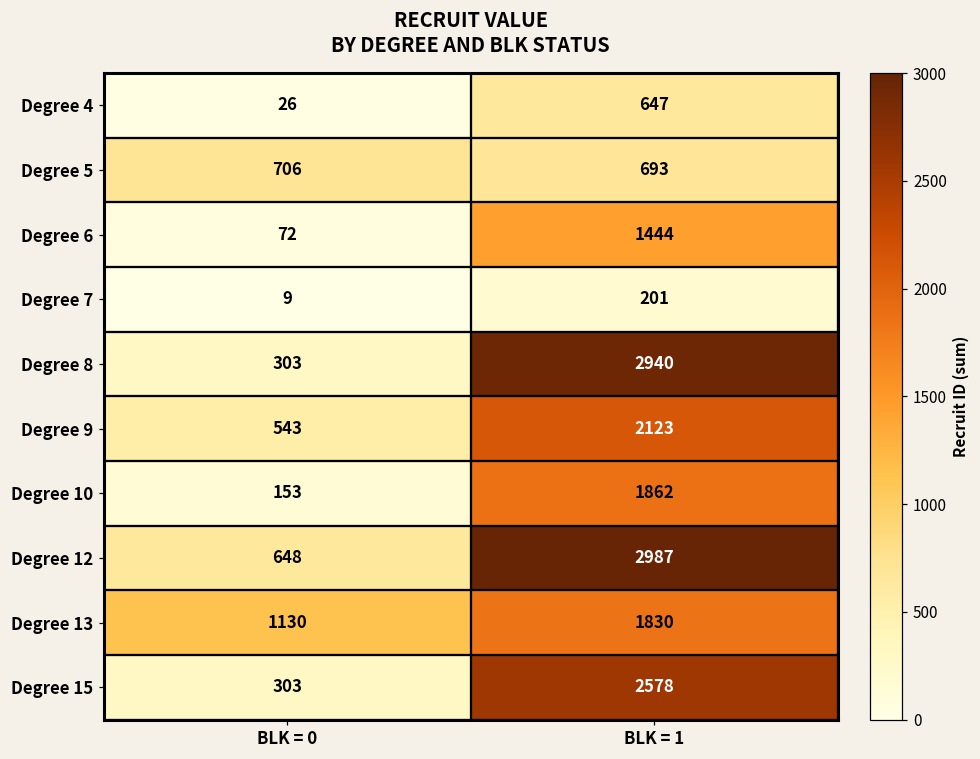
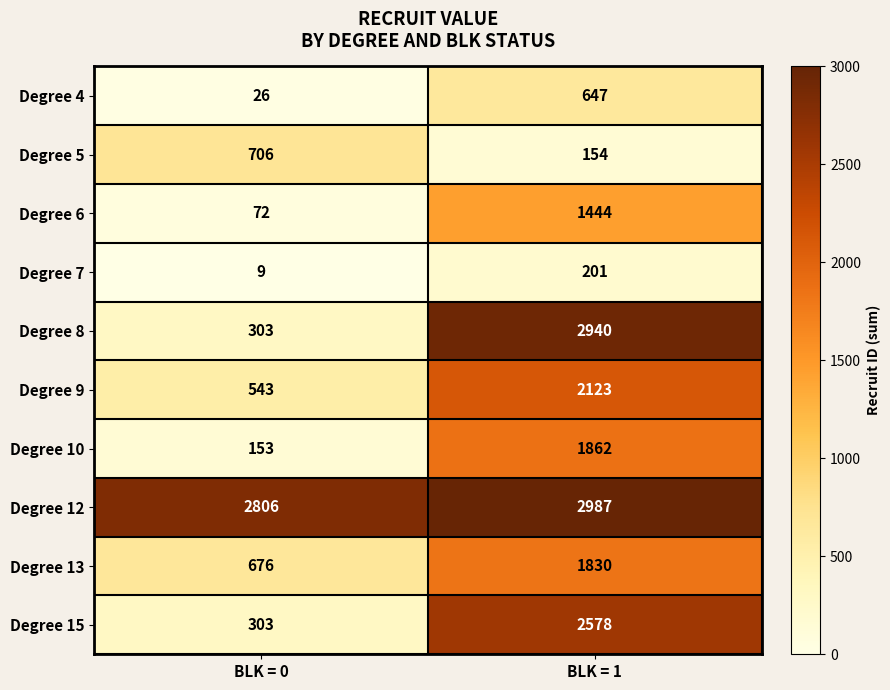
  {
    "Degree 4": {
      "BLK = 0": 26,
      "BLK = 1": 647
    },
    "Degree 5": {
      "BLK = 0": 706,
-     "BLK = 1": 693
+     "BLK = 1": 154
    },
    "Degree 6": {
      "BLK = 0": 72,
      "BLK = 1": 1444
    },
    "Degree 7": {
      "BLK = 0": 9,
      "BLK = 1": 201
    },
    "Degree 8": {
      "BLK = 0": 303,
      "BLK = 1": 2940
    },
    "Degree 9": {
      "BLK = 0": 543,
      "BLK = 1": 2123
    },
    "Degree 10": {
      "BLK = 0": 153,
      "BLK = 1": 1862
    },
    "Degree 12": {
-     "BLK = 0": 648,
+     "BLK = 0": 2806,
      "BLK = 1": 2987
    },
    "Degree 13": {
-     "BLK = 0": 1130,
+     "BLK = 0": 676,
      "BLK = 1": 1830
    },
    "Degree 15": {
      "BLK = 0": 303,
      "BLK = 1": 2578
    }
  }
